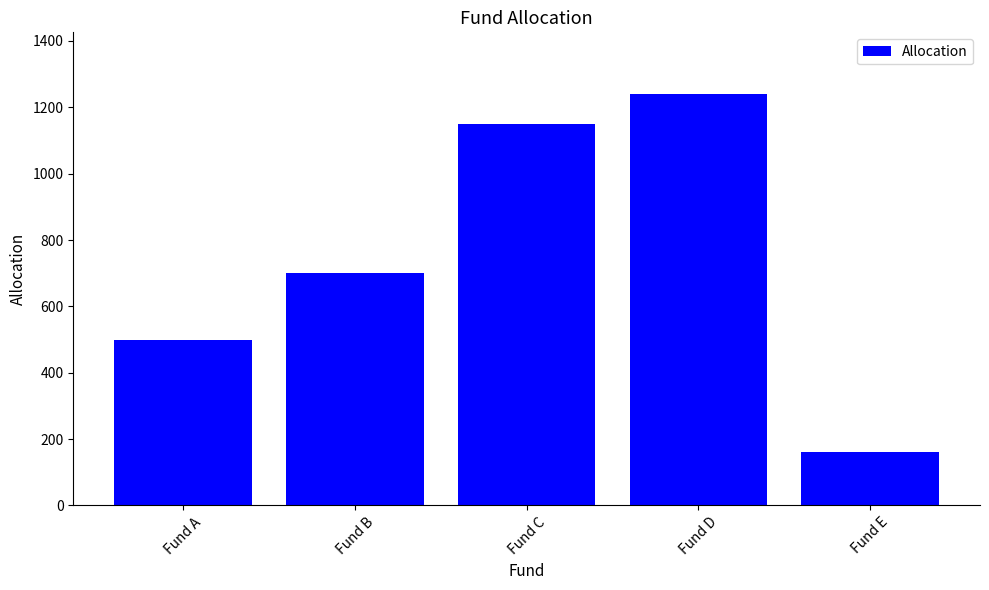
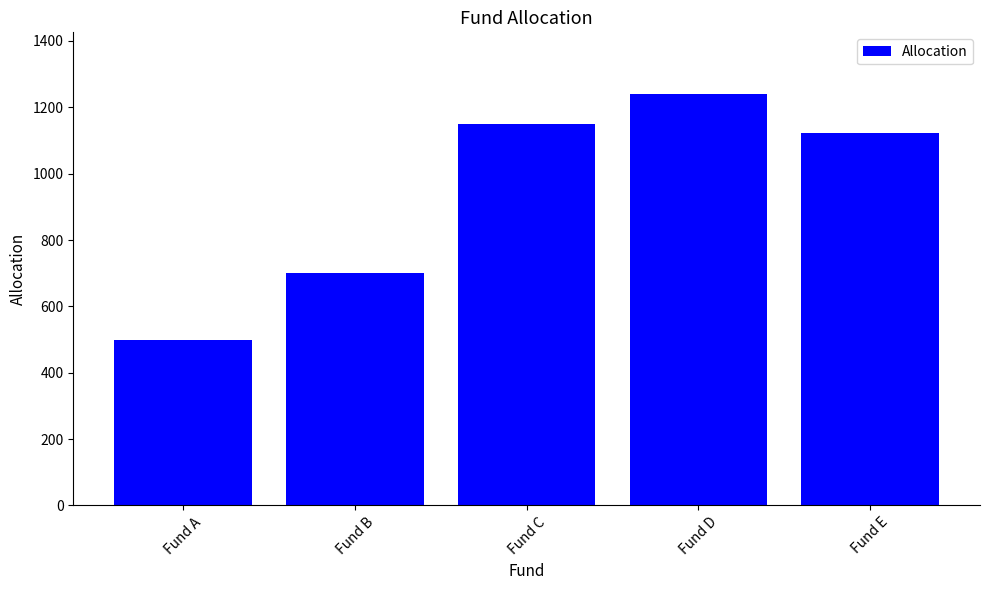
  {
    "Fund A": 500,
    "Fund B": 700,
    "Fund C": 1150,
    "Fund D": 1240,
-   "Fund E": 160
+   "Fund E": 1120
  }
